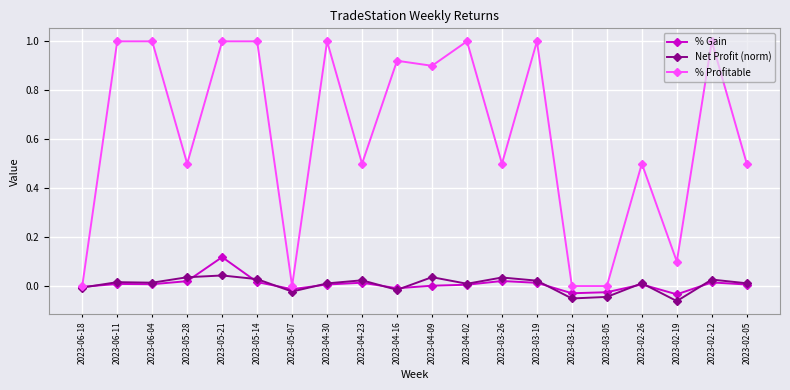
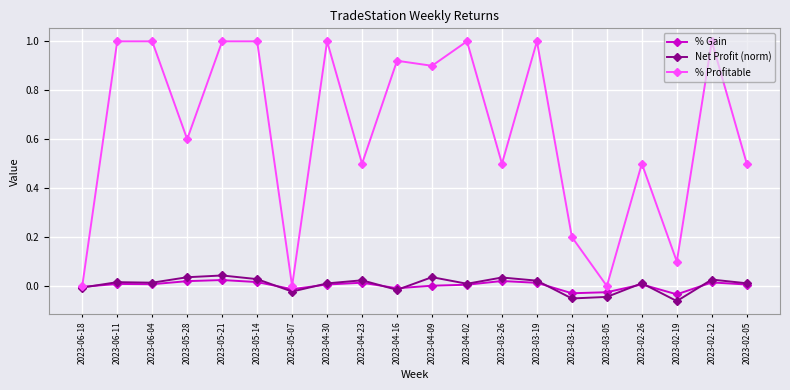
  {
    "% Gain": {
      "2023-05-28": 0.02,
-     "2023-05-21": 0.12,
+     "2023-05-21": 0.02,
      "2023-05-14": 0.02,
      "2023-04-09": 0.00,
      "2023-03-26": 0.02,
      "2023-03-12": -0.03,
      "2023-03-05": -0.03,
      "2023-02-19": -0.03,
      "2023-02-12": 0.01
    },
    "Net Profit (norm)": {
      "2023-05-28": 0.04,
      "2023-05-21": 0.04,
      "2023-05-14": 0.03,
      "2023-04-09": 0.04,
      "2023-03-26": 0.03,
      "2023-03-12": -0.05,
      "2023-03-05": -0.04,
      "2023-02-19": -0.06,
      "2023-02-12": 0.03
    },
    "% Profitable": {
      "2023-06-11": 1.0,
      "2023-06-04": 1.0,
-     "2023-05-28": 0.5,
+     "2023-05-28": 0.6,
      "2023-05-21": 1.0,
      "2023-05-14": 1.0,
      "2023-05-07": 0.0,
      "2023-04-30": 1.0,
      "2023-04-23": 0.5,
      "2023-04-16": 0.92,
      "2023-04-09": 0.9,
      "2023-04-02": 1.0,
      "2023-03-26": 0.5,
      "2023-03-19": 1.0,
-     "2023-03-12": 0.0,
+     "2023-03-12": 0.2,
      "2023-03-05": 0.0,
      "2023-02-26": 0.5,
      "2023-02-19": 0.1,
      "2023-02-05": 0.5
    }
  }
